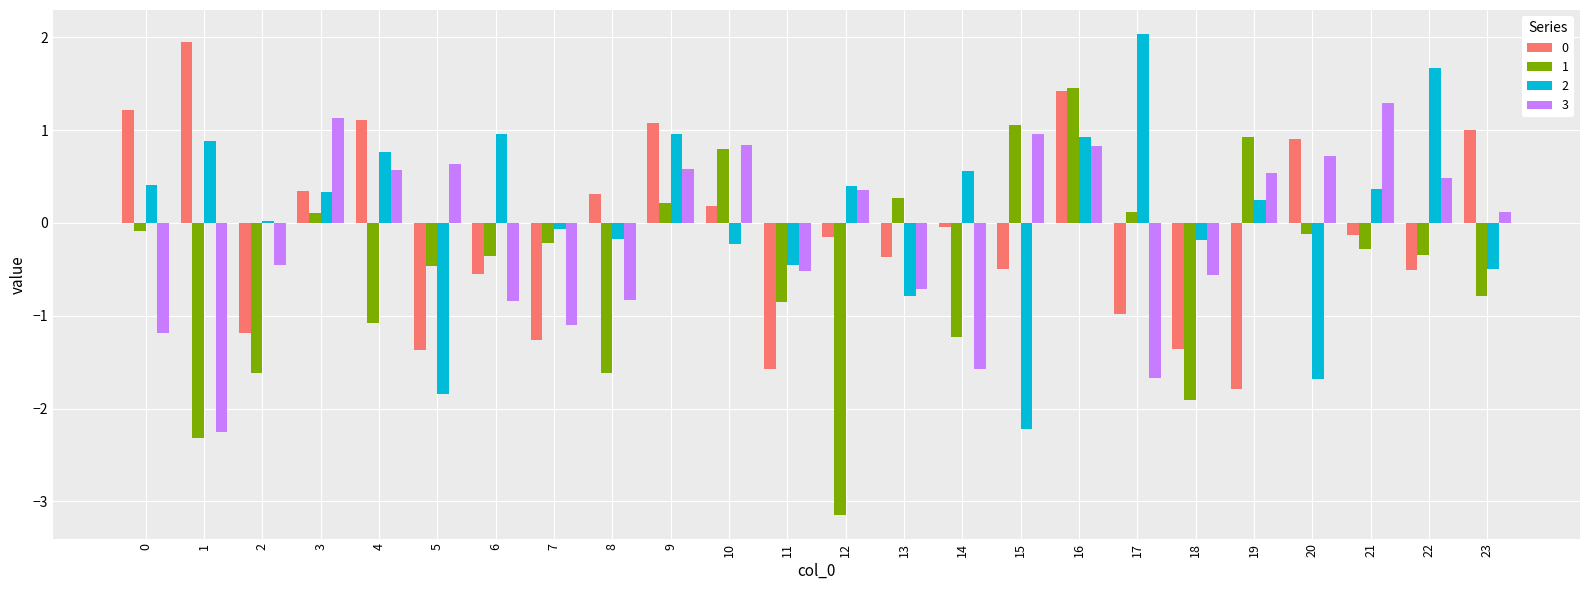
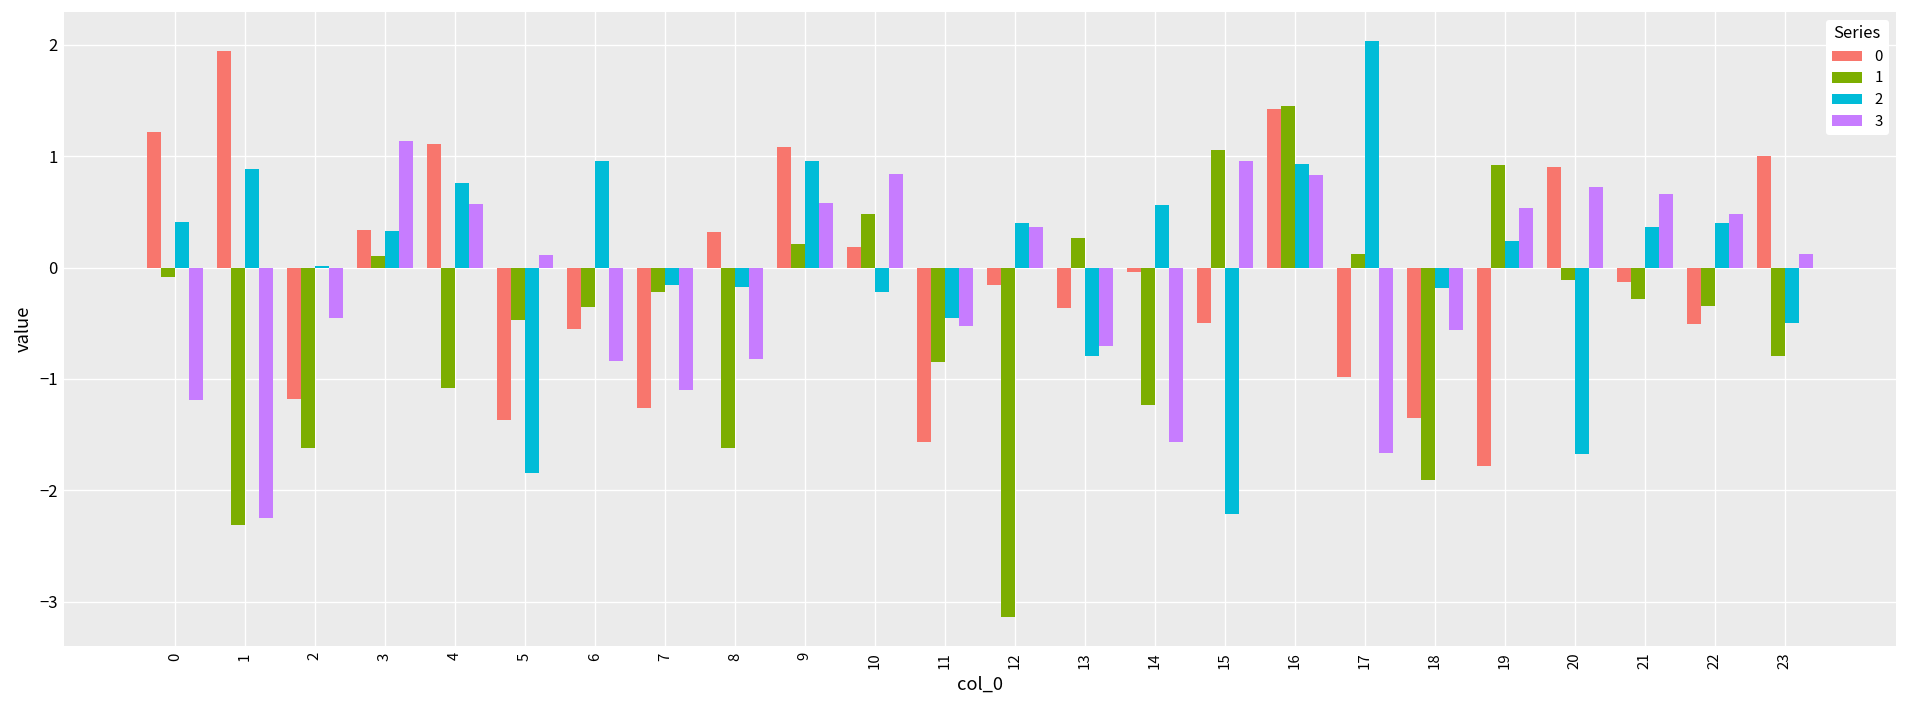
  {
    "0": {
      "0": 1.2,
      "1": 1.9,
      "2": -1.2,
      "3": 0.3,
      "4": 1.1,
      "5": -1.4,
      "6": -0.5,
      "7": -1.3,
      "8": 0.3,
      "9": 1.1,
      "10": 0.2,
      "11": -1.6,
      "12": -0.2,
      "13": -0.4,
      "14": 0.0,
      "15": -0.5,
      "16": 1.4,
      "17": -1.0,
      "18": -1.4,
      "19": -1.8,
      "20": 0.9,
      "21": -0.1,
      "22": -0.5,
      "23": 1.0
    },
    "1": {
      "0": -0.1,
      "1": -2.3,
      "2": -1.6,
      "3": 0.1,
      "4": -1.1,
      "5": -0.5,
      "6": -0.4,
      "7": -0.2,
      "8": -1.6,
      "9": 0.2,
-     "10": 0.8,
+     "10": 0.5,
      "11": -0.8,
      "12": -3.1,
      "13": 0.3,
      "14": -1.2,
      "15": 1.1,
      "16": 1.5,
      "17": 0.1,
      "18": -1.9,
      "19": 0.9,
      "20": -0.1,
      "21": -0.3,
      "22": -0.3,
      "23": -0.8
    },
    "2": {
      "0": 0.4,
      "1": 0.9,
      "3": 0.3,
      "4": 0.8,
      "5": -1.8,
      "6": 1.0,
-     "7": -0.1,
+     "7": -0.2,
      "8": -0.2,
      "9": 1.0,
      "10": -0.2,
      "11": -0.5,
      "12": 0.4,
      "13": -0.8,
      "14": 0.6,
      "15": -2.2,
      "16": 0.9,
      "17": 2.0,
      "18": -0.2,
      "19": 0.2,
      "20": -1.7,
      "21": 0.4,
-     "22": 1.7,
+     "22": 0.4,
      "23": -0.5
    },
    "3": {
      "0": -1.2,
      "1": -2.2,
      "2": -0.4,
      "3": 1.1,
      "4": 0.6,
-     "5": 0.6,
+     "5": 0.1,
      "6": -0.8,
      "7": -1.1,
      "8": -0.8,
      "9": 0.6,
      "10": 0.8,
      "11": -0.5,
      "12": 0.4,
      "13": -0.7,
      "14": -1.6,
      "15": 1.0,
      "16": 0.8,
      "17": -1.7,
      "18": -0.6,
      "19": 0.5,
      "20": 0.7,
-     "21": 1.3,
+     "21": 0.7,
      "22": 0.5,
      "23": 0.1
    }
  }
